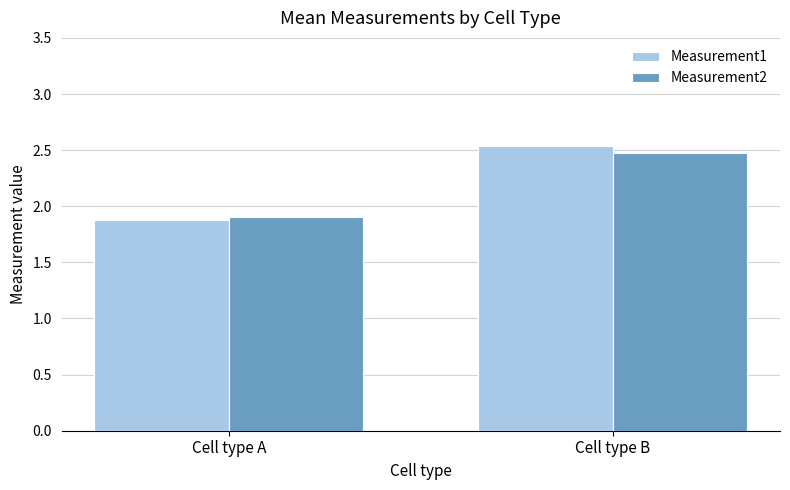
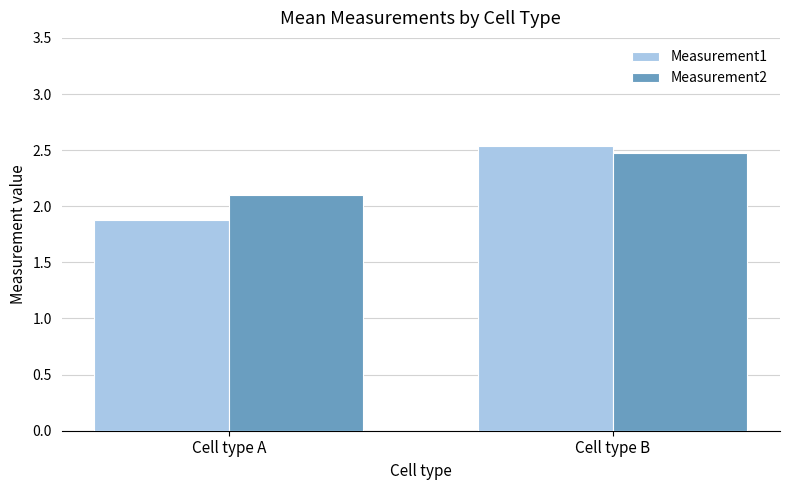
  {
    "Measurement1": {
      "Cell type A": 1.9,
      "Cell type B": 2.54
    },
    "Measurement2": {
-     "Cell type A": 1.9,
+     "Cell type A": 2.1,
      "Cell type B": 2.47
    }
  }
